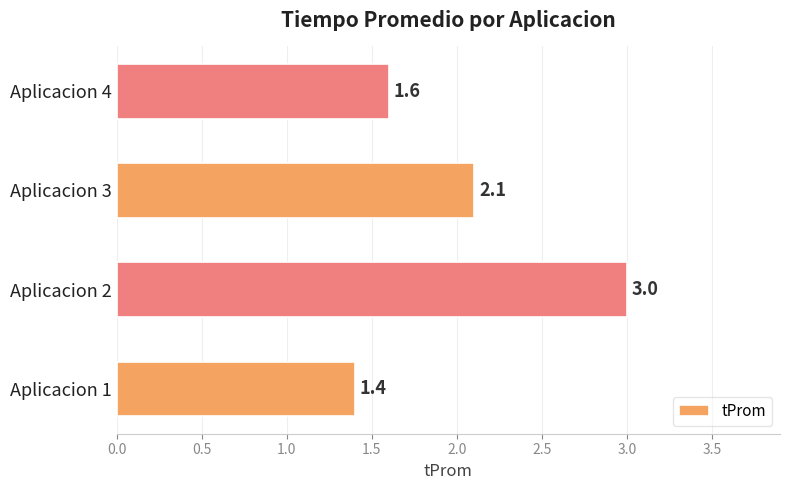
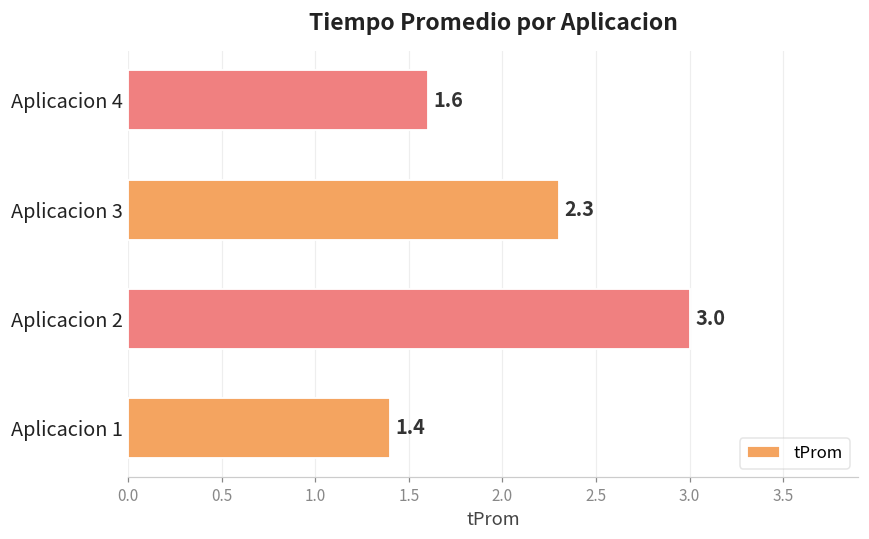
  {
    "Aplicacion 4": 1.6,
-   "Aplicacion 3": 2.1,
+   "Aplicacion 3": 2.3,
    "Aplicacion 2": 3.0,
    "Aplicacion 1": 1.4
  }
